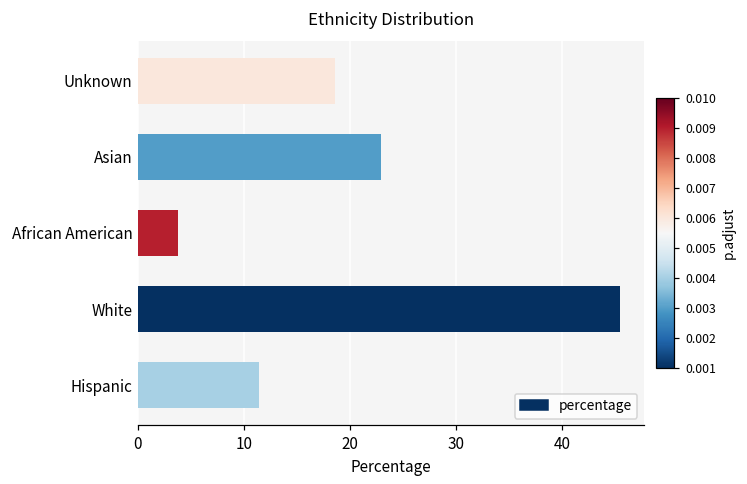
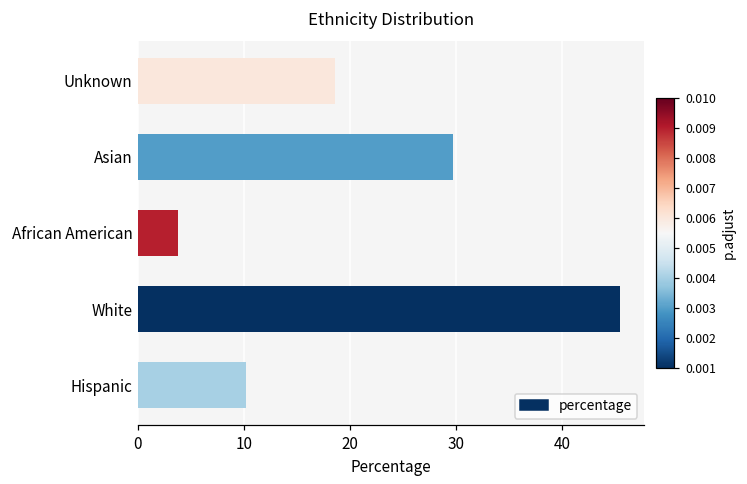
  {
    "Unknown": 19,
-   "Asian": 23,
+   "Asian": 30,
    "African American": 4,
    "White": 46,
-   "Hispanic": 11
+   "Hispanic": 10
  }
